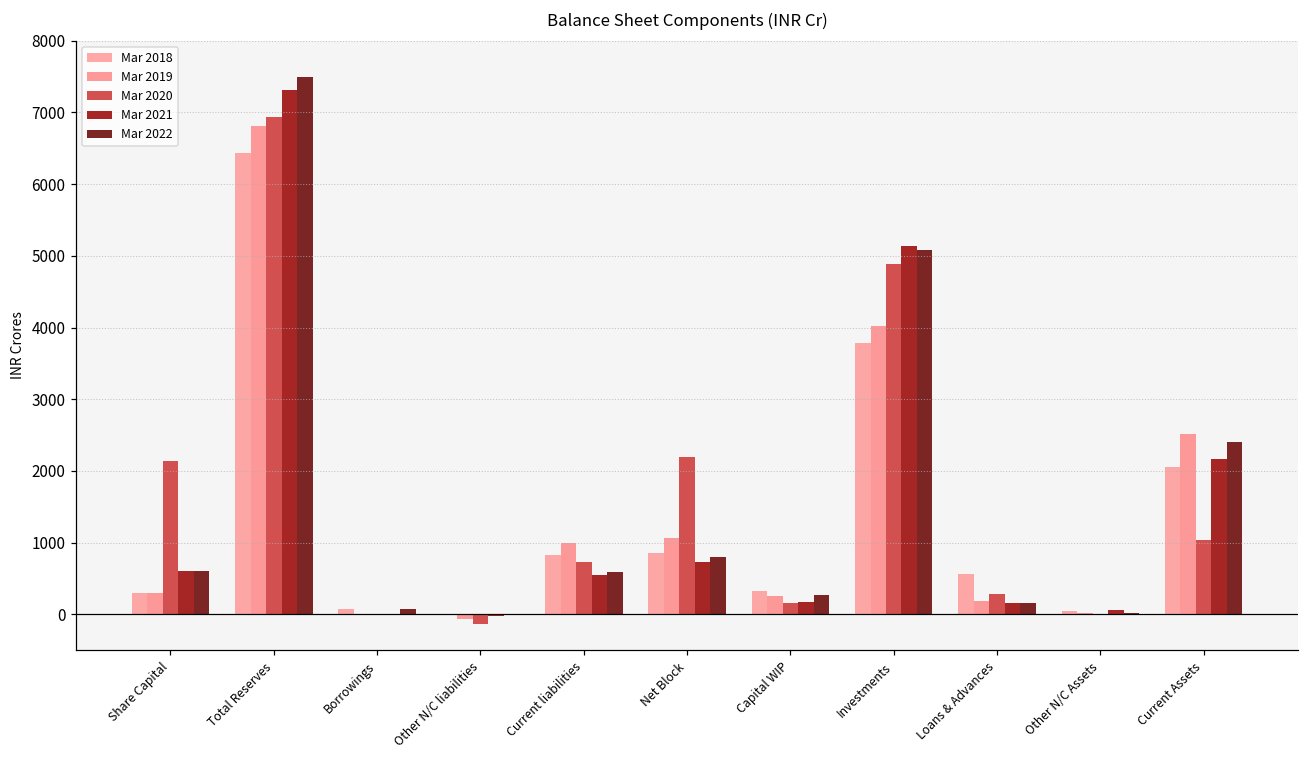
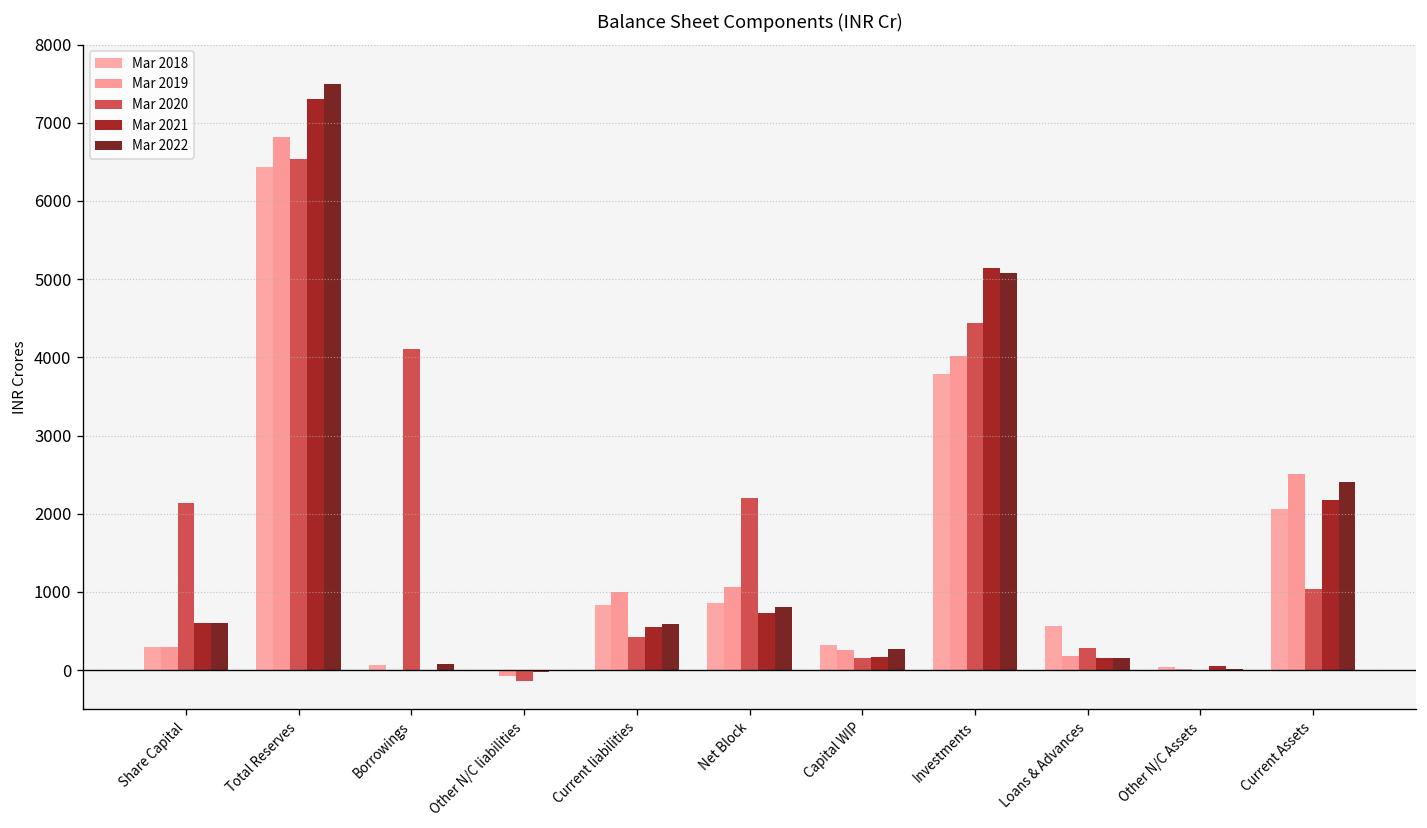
  {
    "Mar 2020": {
      "Share Capital": 2100,
-     "Total Reserves": 6900,
-     "Borrowings": 0,
+     "Total Reserves": 6500,
+     "Borrowings": 4100,
      "Other N/C liabilities": -100,
-     "Current liabilities": 700,
+     "Current liabilities": 400,
      "Net Block": 2200,
      "Capital WIP": 200,
-     "Investments": 4900,
+     "Investments": 4400,
      "Loans & Advances": 300,
      "Current Assets": 1000
    }
  }
